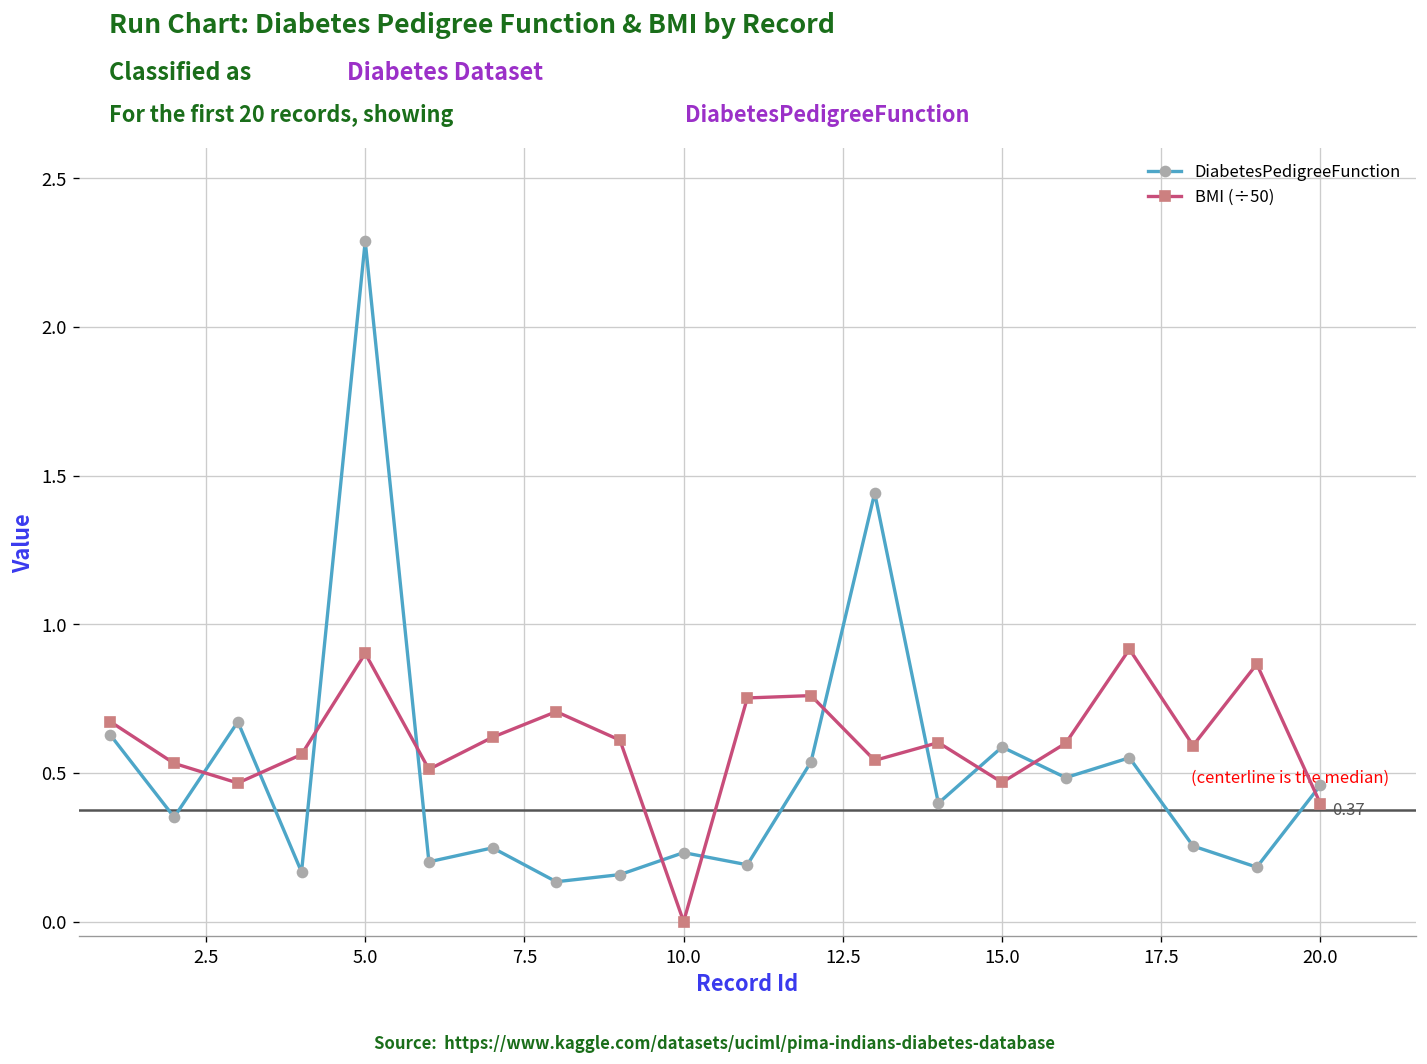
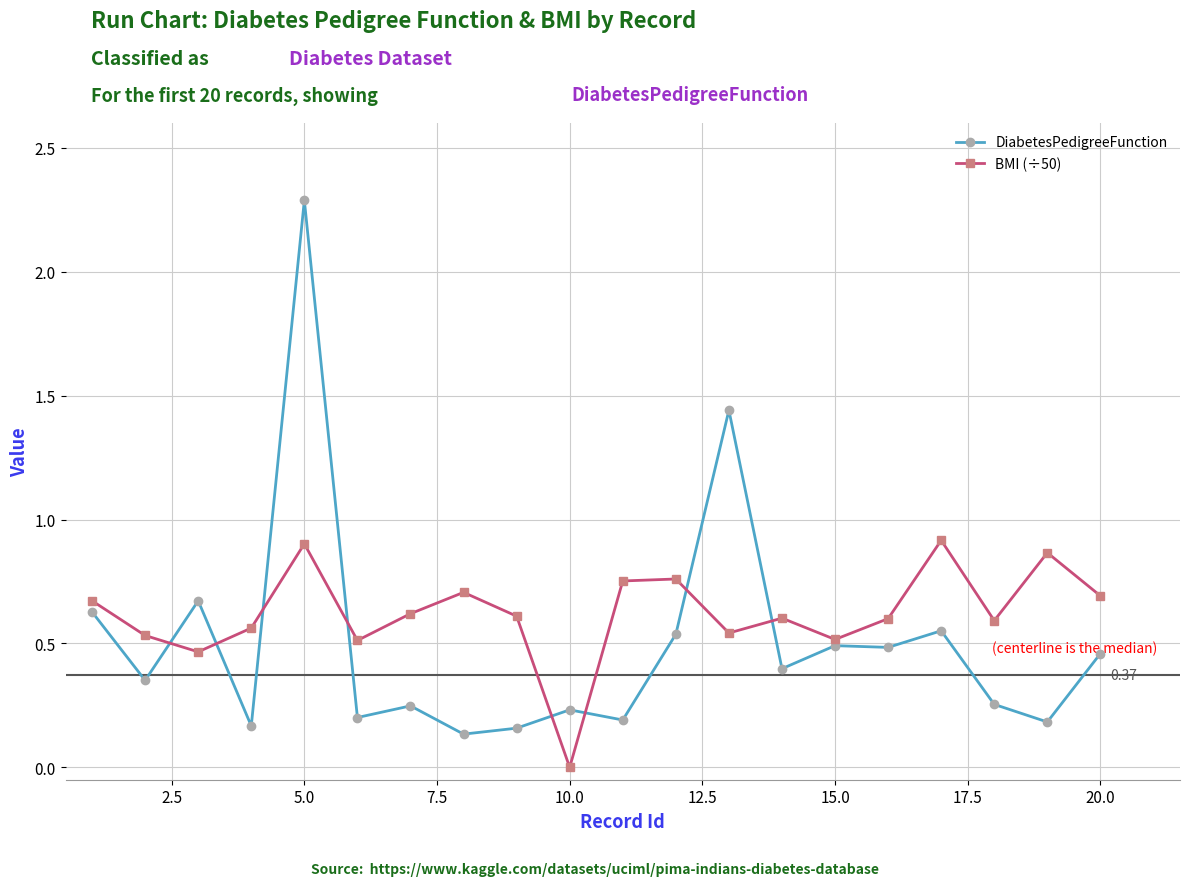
  {
    "DiabetesPedigreeFunction": {
      "5.0": 2.29,
      "10.0": 0.23,
-     "15.0": 0.59
+     "15.0": 0.49
    },
    "BMI (÷50)": {
      "5.0": 0.90,
      "10.0": 0.00,
-     "15.0": 0.47,
-     "20.0": 0.40
+     "15.0": 0.52,
+     "20.0": 0.69
    }
  }
